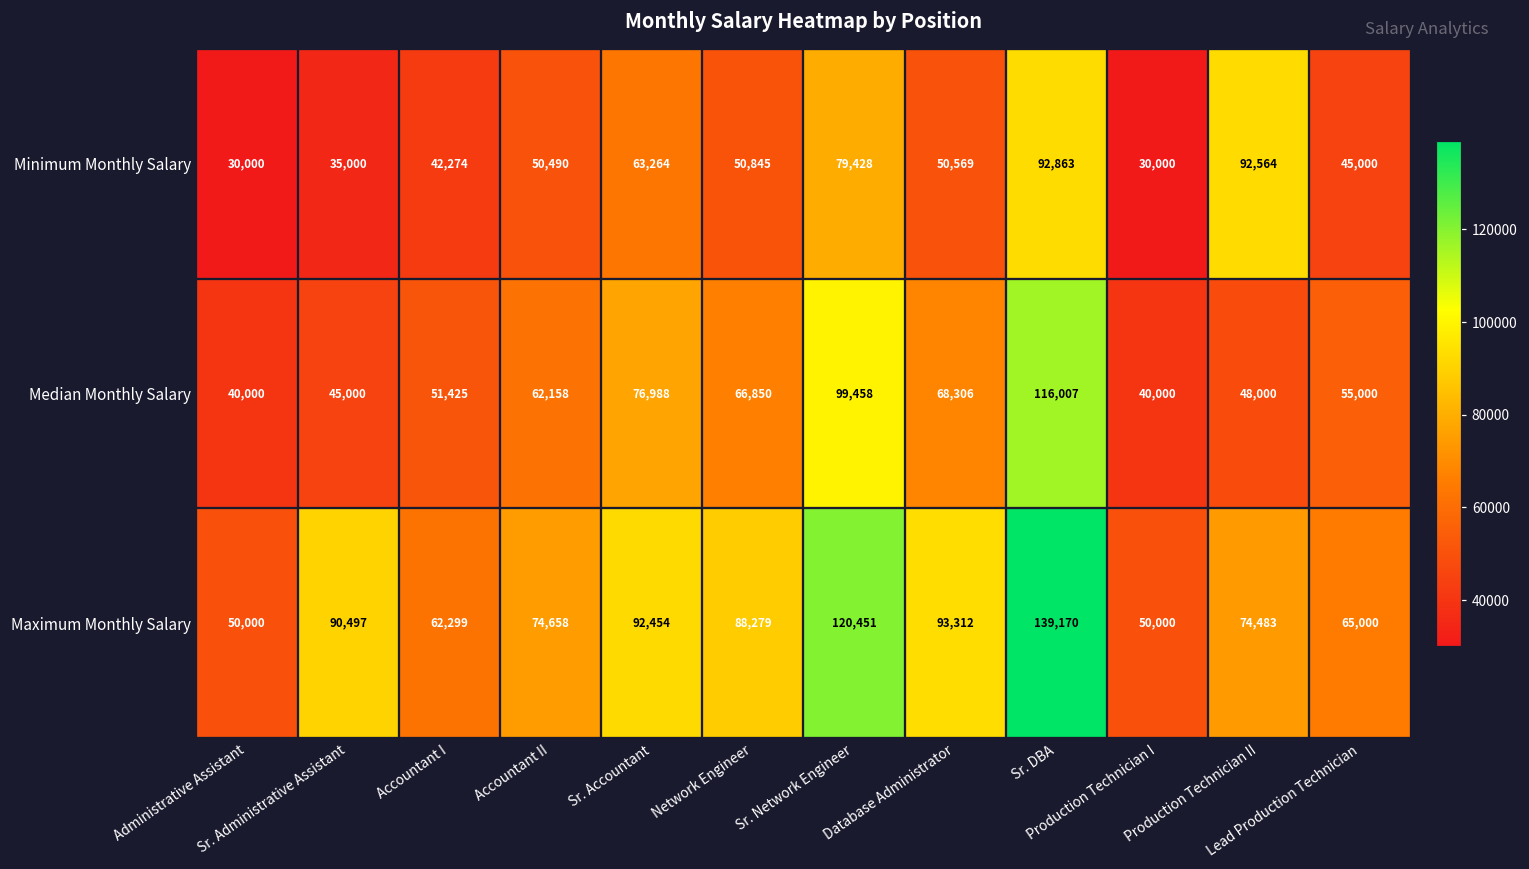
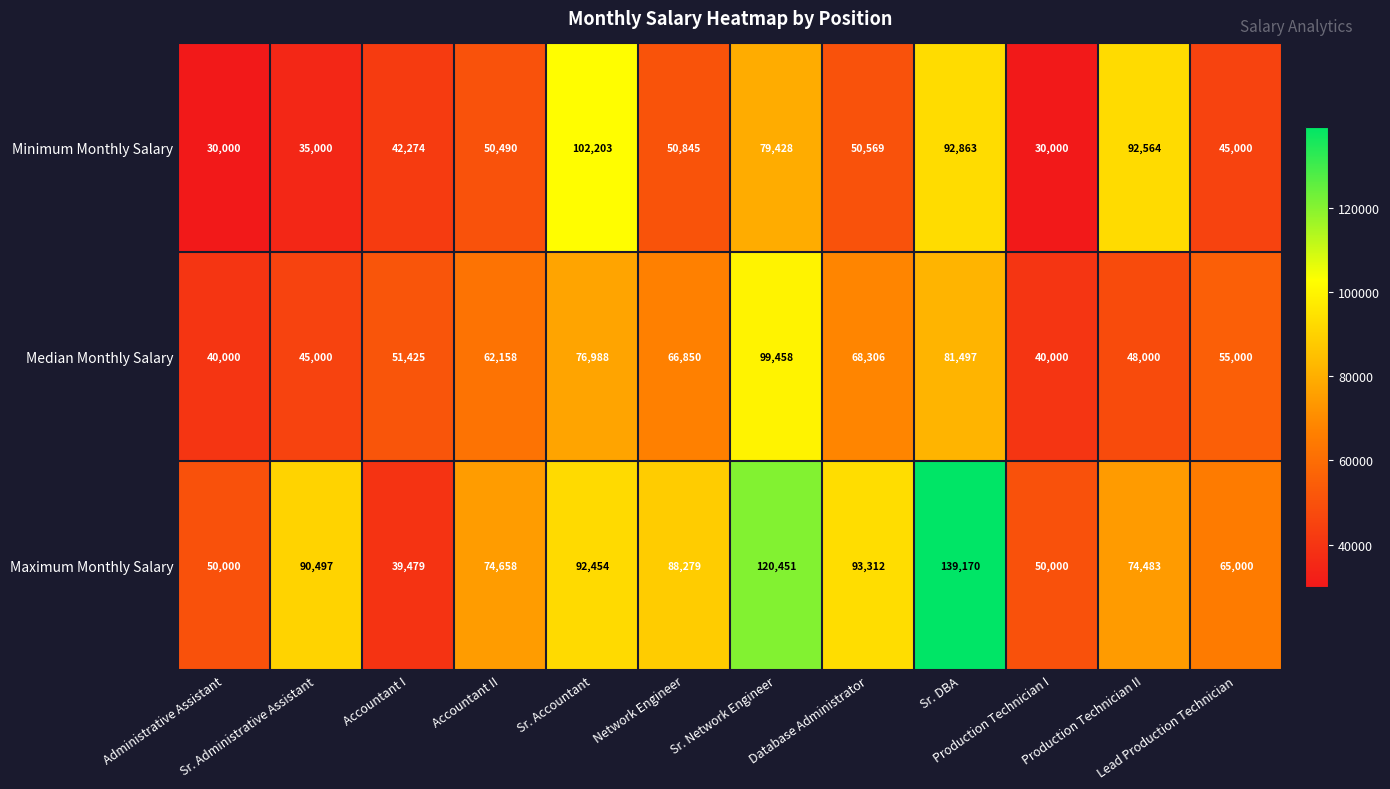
  {
    "Minimum Monthly Salary": {
      "Administrative Assistant": "30,000",
      "Sr. Administrative Assistant": "35,000",
      "Accountant I": "42,274",
      "Accountant II": "50,490",
-     "Sr. Accountant": "63,264",
+     "Sr. Accountant": "102,203",
      "Network Engineer": "50,845",
      "Sr. Network Engineer": "79,428",
      "Database Administrator": "50,569",
      "Sr. DBA": "92,863",
      "Production Technician I": "30,000",
      "Production Technician II": "92,564",
      "Lead Production Technician": "45,000"
    },
    "Median Monthly Salary": {
      "Administrative Assistant": "40,000",
      "Sr. Administrative Assistant": "45,000",
      "Accountant I": "51,425",
      "Accountant II": "62,158",
      "Sr. Accountant": "76,988",
      "Network Engineer": "66,850",
      "Sr. Network Engineer": "99,458",
      "Database Administrator": "68,306",
-     "Sr. DBA": "116,007",
+     "Sr. DBA": "81,497",
      "Production Technician I": "40,000",
      "Production Technician II": "48,000",
      "Lead Production Technician": "55,000"
    },
    "Maximum Monthly Salary": {
      "Administrative Assistant": "50,000",
      "Sr. Administrative Assistant": "90,497",
-     "Accountant I": "62,299",
+     "Accountant I": "39,479",
      "Accountant II": "74,658",
      "Sr. Accountant": "92,454",
      "Network Engineer": "88,279",
      "Sr. Network Engineer": "120,451",
      "Database Administrator": "93,312",
      "Sr. DBA": "139,170",
      "Production Technician I": "50,000",
      "Production Technician II": "74,483",
      "Lead Production Technician": "65,000"
    }
  }
